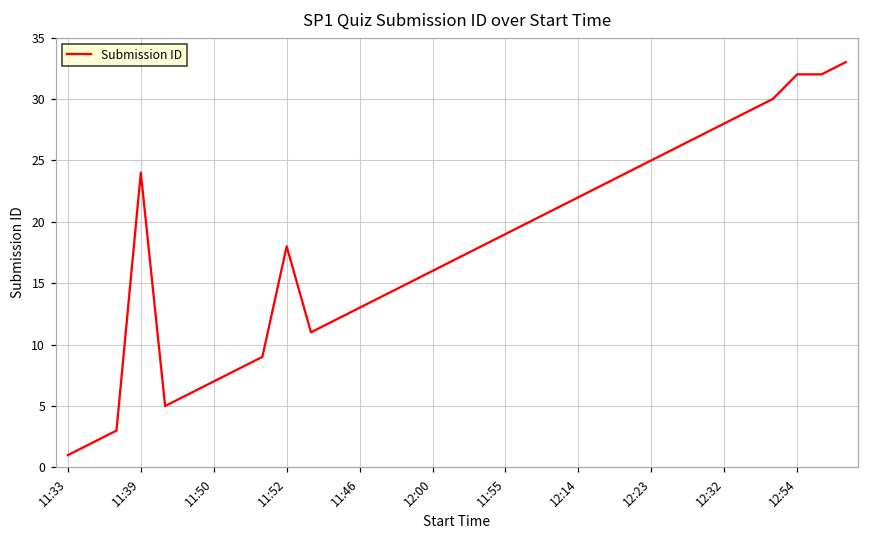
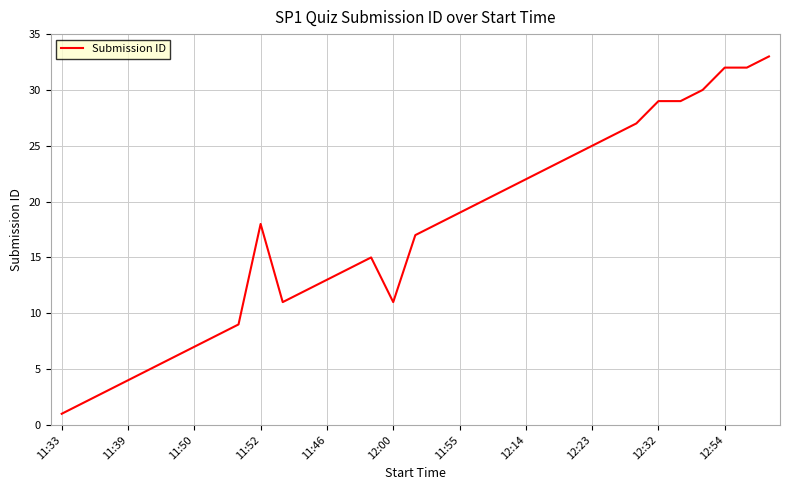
  {
-   "11:39": 24,
+   "11:39": 4,
    "11:52": 18,
    "11:46": 13,
-   "12:00": 16,
+   "12:00": 11,
    "12:14": 22,
    "12:23": 25,
-   "12:32": 28,
+   "12:32": 29,
    "12:54": 32
  }
